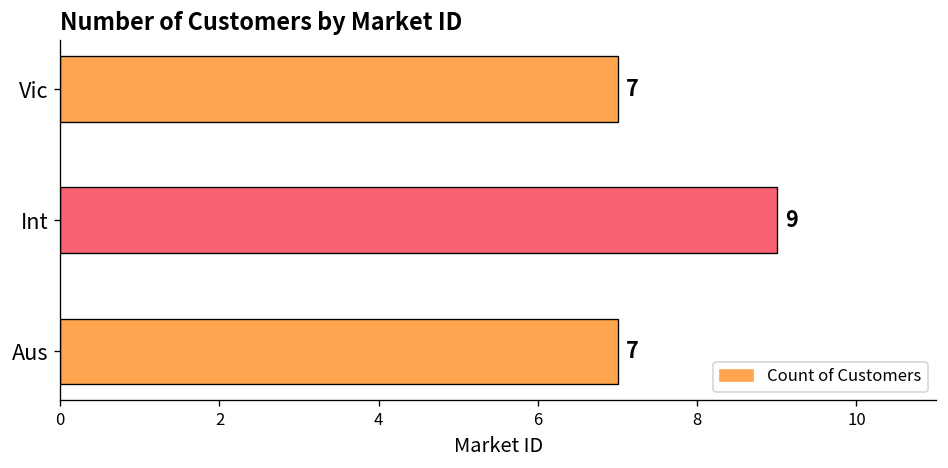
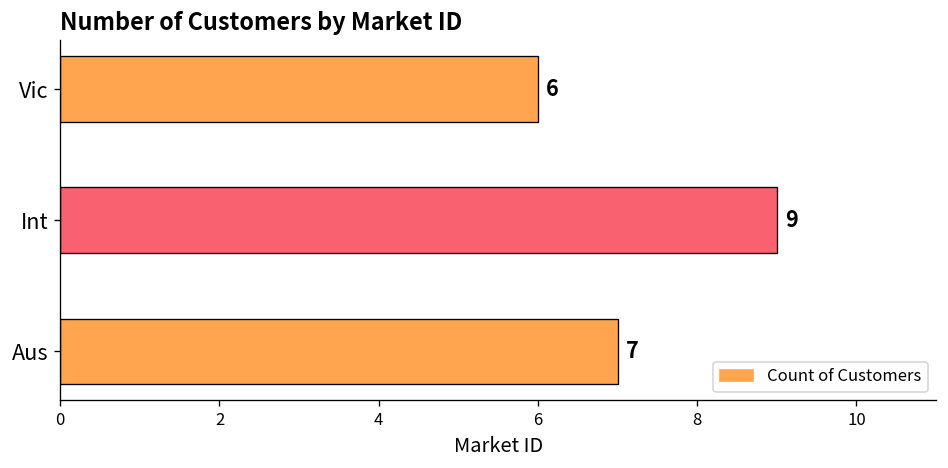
  {
-   "Vic": 7,
+   "Vic": 6,
    "Int": 9,
    "Aus": 7
  }
